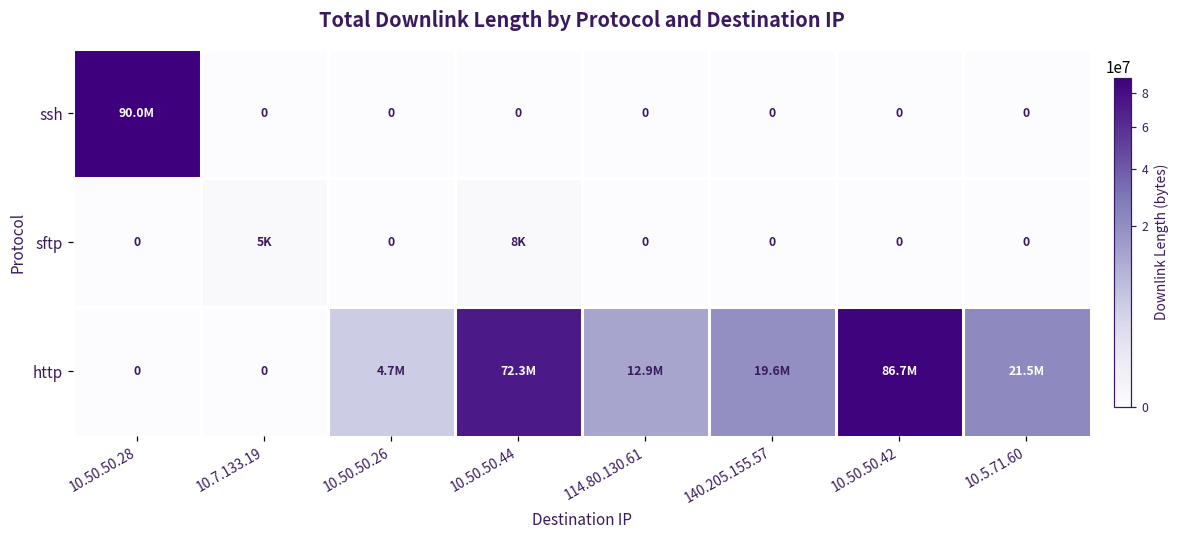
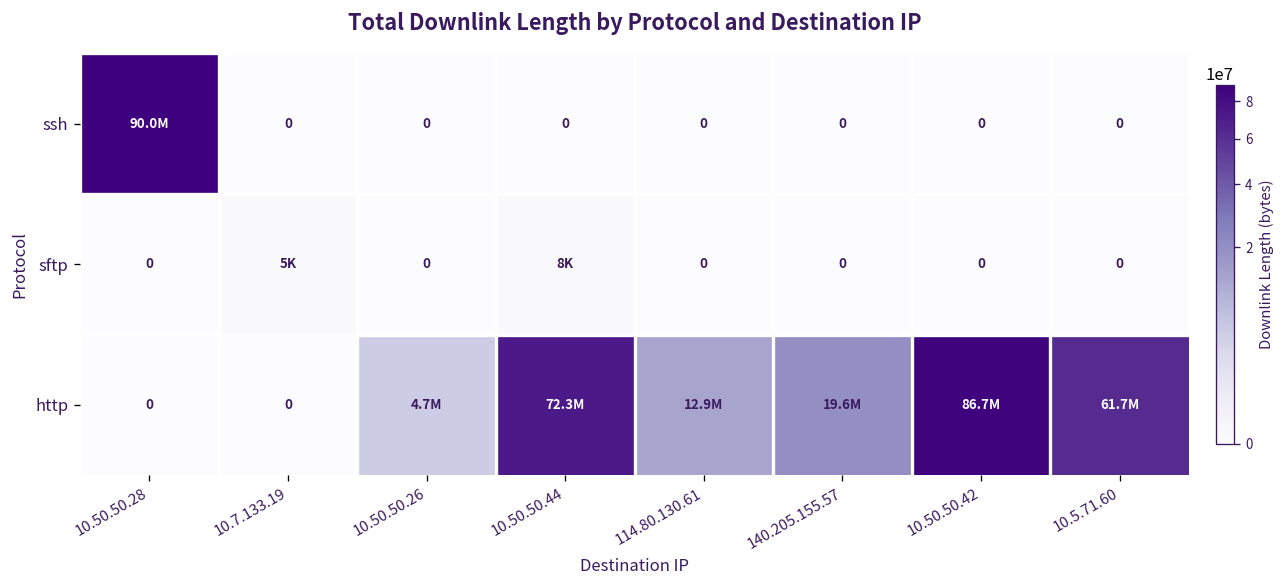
  {
    "ssh": {
      "10.50.50.28": "90.0M",
      "10.7.133.19": "0",
      "10.50.50.26": "0",
      "10.50.50.44": "0",
      "114.80.130.61": "0",
      "140.205.155.57": "0",
      "10.50.50.42": "0",
      "10.5.71.60": "0"
    },
    "sftp": {
      "10.50.50.28": "0",
      "10.7.133.19": "5K",
      "10.50.50.26": "0",
      "10.50.50.44": "8K",
      "114.80.130.61": "0",
      "140.205.155.57": "0",
      "10.50.50.42": "0",
      "10.5.71.60": "0"
    },
    "http": {
      "10.50.50.28": "0",
      "10.7.133.19": "0",
      "10.50.50.26": "4.7M",
      "10.50.50.44": "72.3M",
      "114.80.130.61": "12.9M",
      "140.205.155.57": "19.6M",
      "10.50.50.42": "86.7M",
-     "10.5.71.60": "21.5M"
+     "10.5.71.60": "61.7M"
    }
  }
